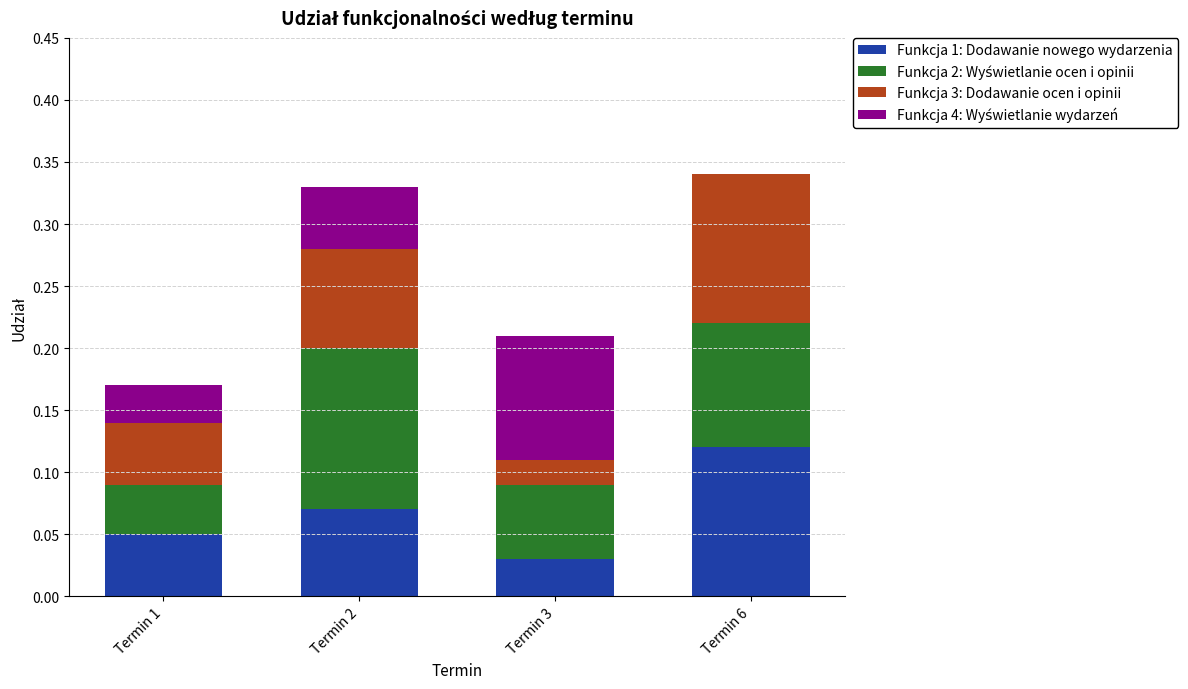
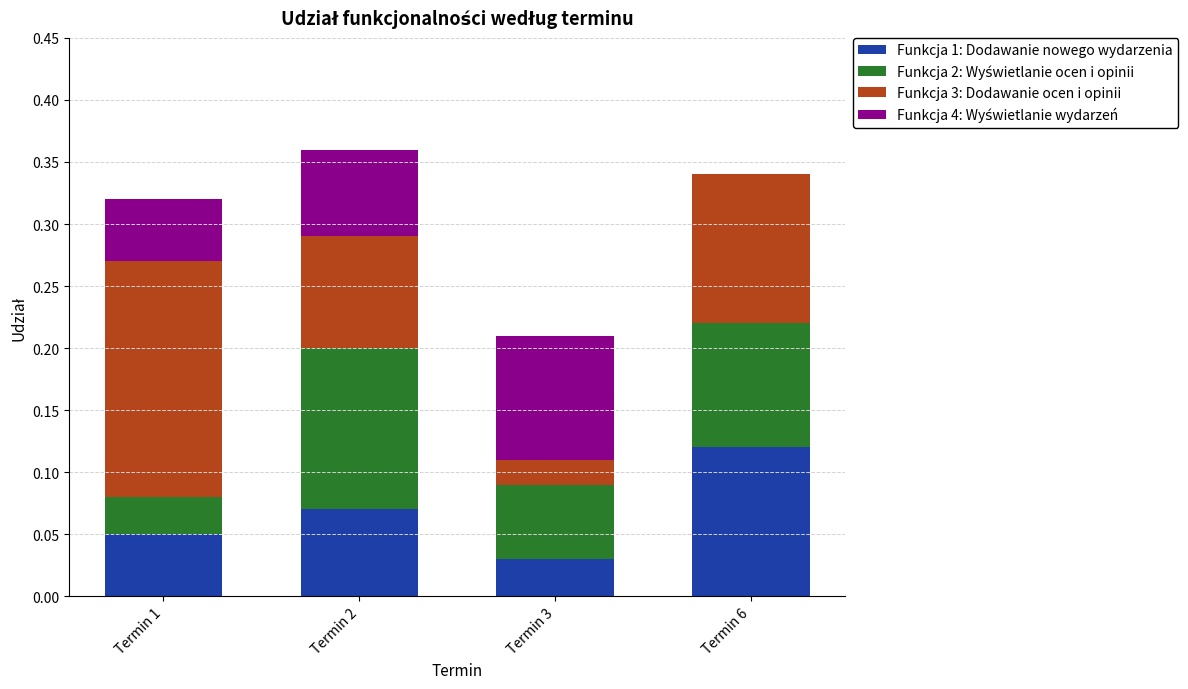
  {
    "Funkcja 1: Dodawanie nowego wydarzenia": {
      "Termin 1": 0.05,
      "Termin 2": 0.07,
      "Termin 3": 0.03,
      "Termin 6": 0.12
    },
    "Funkcja 2: Wyświetlanie ocen i opinii": {
-     "Termin 1": 0.04,
+     "Termin 1": 0.03,
      "Termin 2": 0.13,
      "Termin 3": 0.06,
      "Termin 6": 0.10
    },
    "Funkcja 3: Dodawanie ocen i opinii": {
-     "Termin 1": 0.05,
-     "Termin 2": 0.08,
+     "Termin 1": 0.19,
+     "Termin 2": 0.09,
      "Termin 3": 0.02,
      "Termin 6": 0.12
    },
    "Funkcja 4: Wyświetlanie wydarzeń": {
-     "Termin 1": 0.03,
-     "Termin 2": 0.05,
+     "Termin 1": 0.05,
+     "Termin 2": 0.07,
      "Termin 3": 0.10,
      "Termin 6": 0.00
    }
  }
